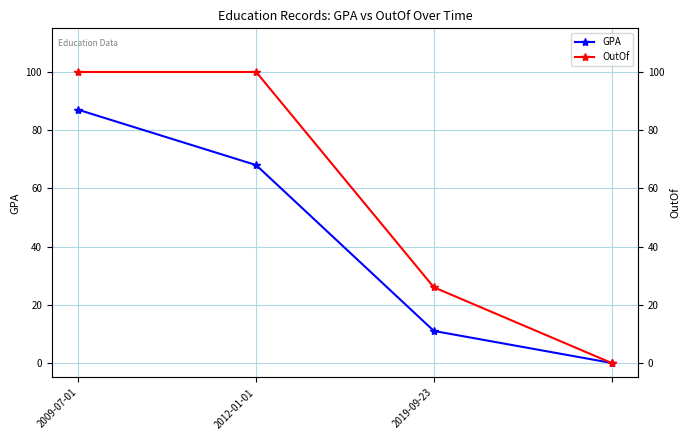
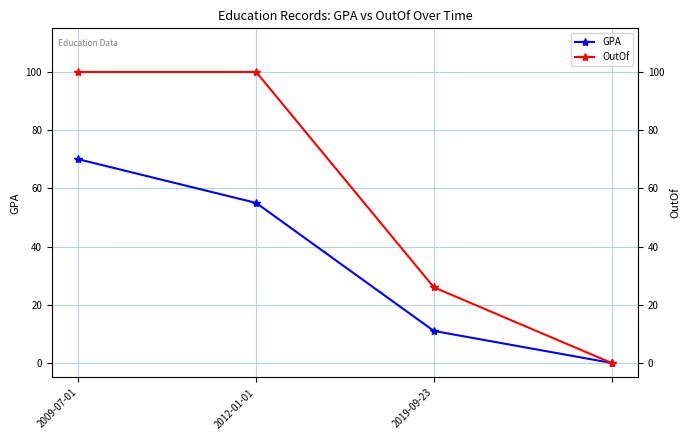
  {
    "GPA": {
-     "2009-07-01": 87,
-     "2012-01-01": 68,
+     "2009-07-01": 70,
+     "2012-01-01": 55,
      "2019-09-23": 11
    },
    "OutOf": {
      "2009-07-01": 100,
      "2012-01-01": 100,
      "2019-09-23": 26
    }
  }
